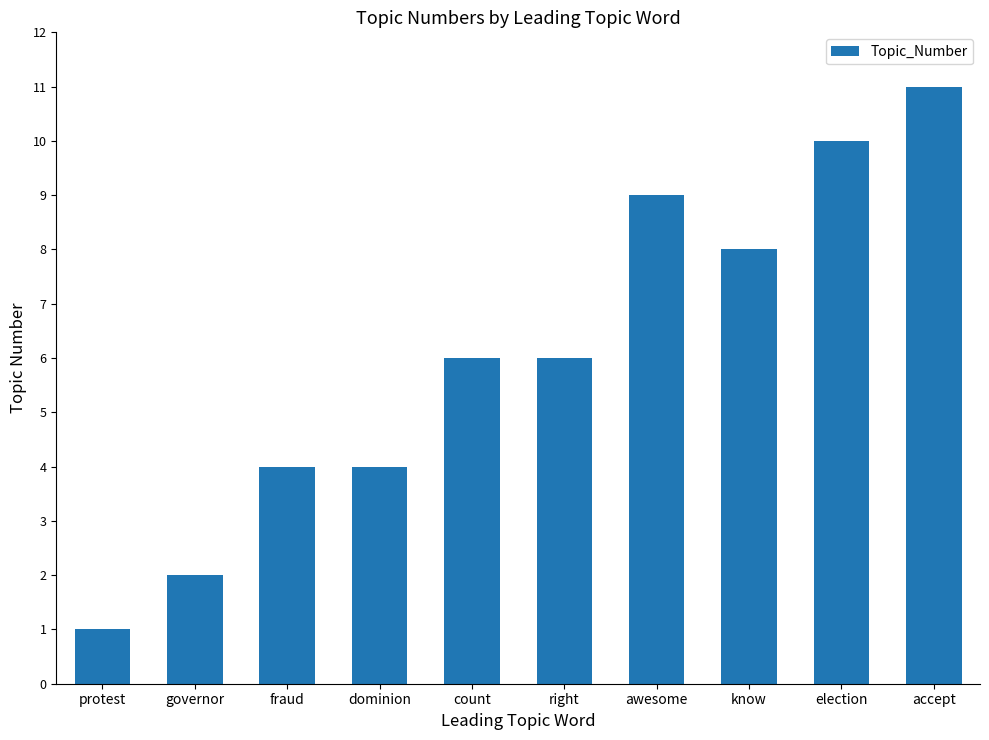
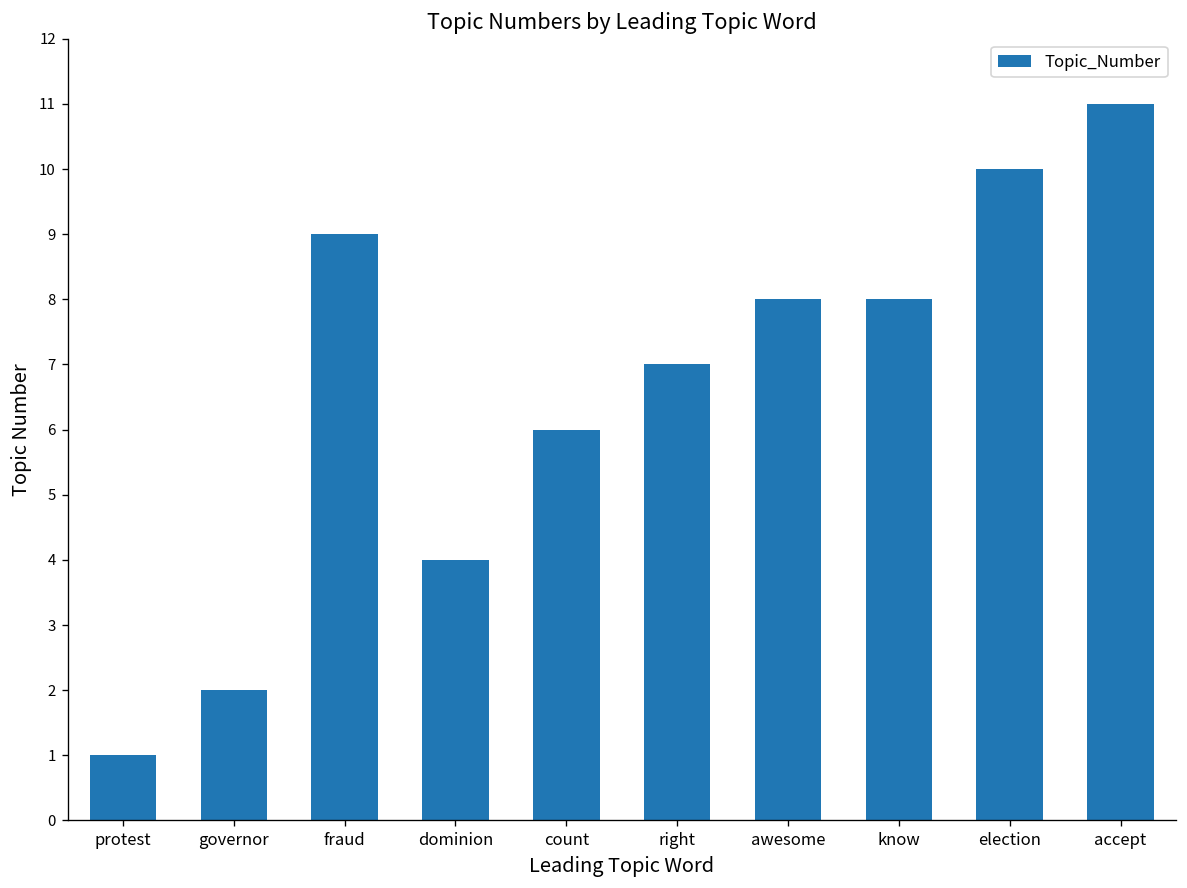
  {
    "protest": 1,
    "governor": 2,
-   "fraud": 4,
+   "fraud": 9,
    "dominion": 4,
    "count": 6,
-   "right": 6,
-   "awesome": 9,
+   "right": 7,
+   "awesome": 8,
    "know": 8,
    "election": 10,
    "accept": 11
  }
